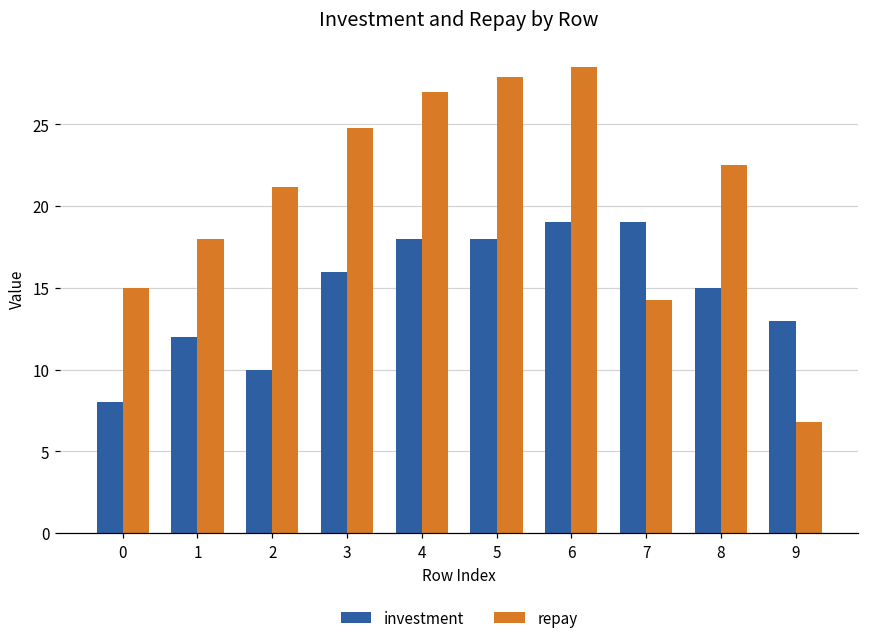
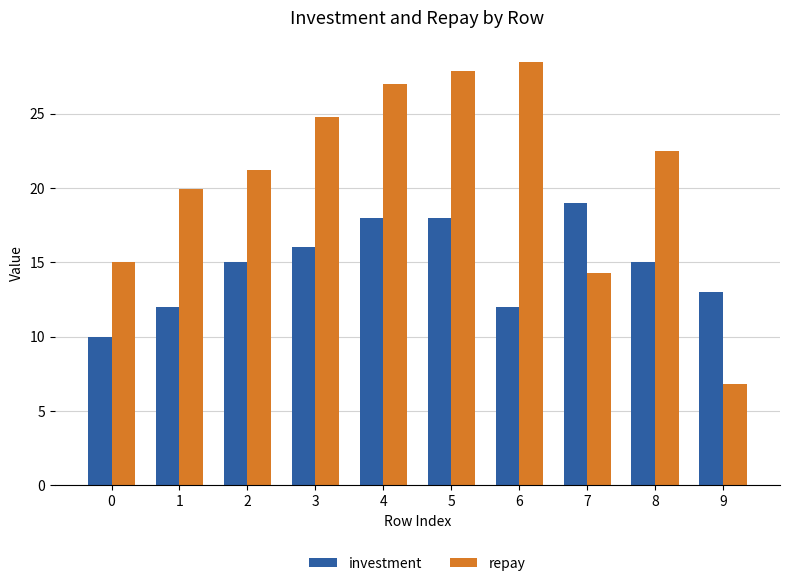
  {
    "investment": {
-     "0": 8,
+     "0": 10,
      "1": 12,
-     "2": 10,
+     "2": 15,
      "3": 16,
      "4": 18,
      "5": 18,
-     "6": 19,
+     "6": 12,
      "7": 19,
      "8": 15,
      "9": 13
    },
    "repay": {
      "0": 15.0,
-     "1": 18.0,
+     "1": 19.9,
      "2": 21.2,
      "3": 24.8,
      "4": 27.0,
      "5": 27.9,
      "6": 28.5,
      "7": 14.3,
      "8": 22.5,
      "9": 6.8
    }
  }
